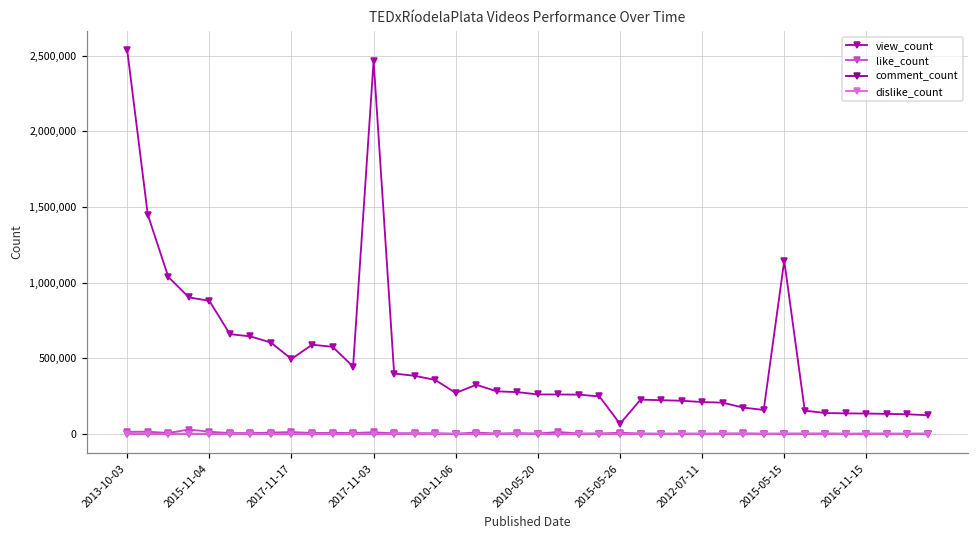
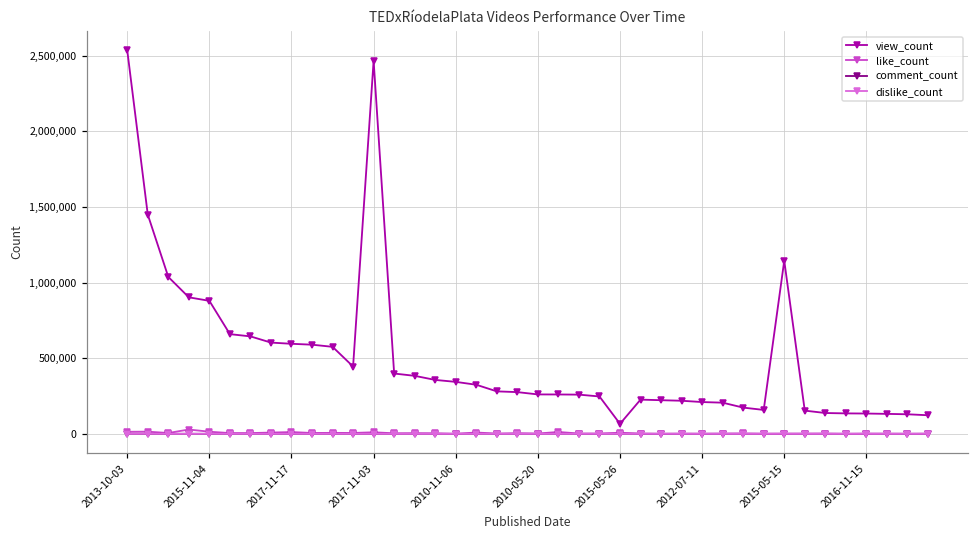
  {
    "view_count": {
      "2013-10-03": "2,540,000",
      "2015-11-04": "880,000",
-     "2017-11-17": "490,000",
+     "2017-11-17": "600,000",
      "2017-11-03": "2,470,000",
-     "2010-11-06": "270,000",
+     "2010-11-06": "340,000",
      "2010-05-20": "260,000",
      "2015-05-26": "70,000",
      "2012-07-11": "210,000",
      "2015-05-15": "1,140,000"
    }
  }
